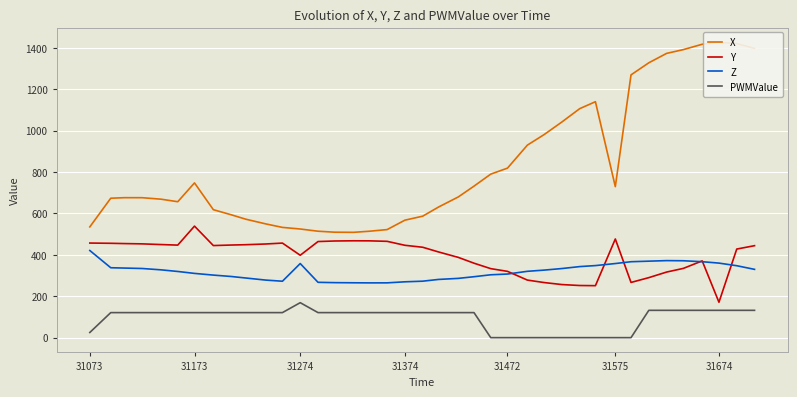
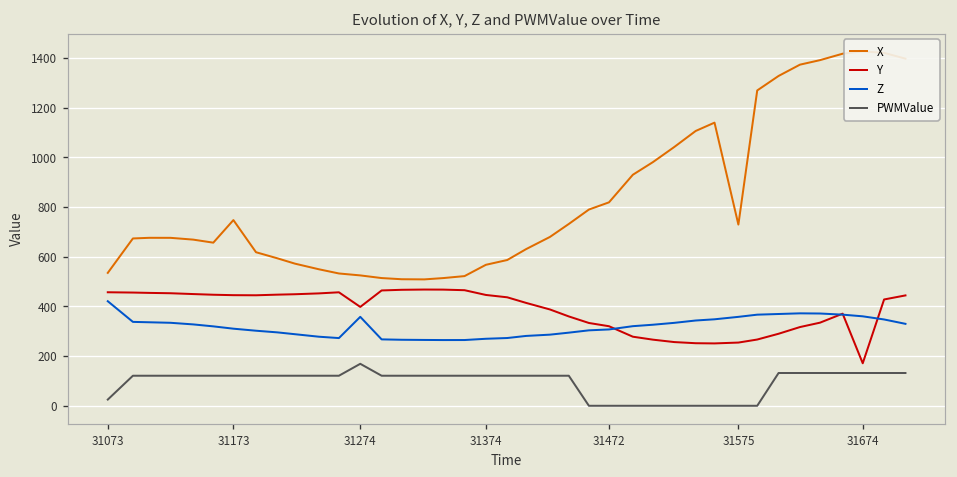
  {
    "X": {
      "31073": 540,
      "31173": 750,
      "31274": 530,
      "31374": 570,
      "31472": 820,
      "31575": 730
    },
    "Y": {
      "31073": 460,
-     "31173": 540,
+     "31173": 450,
      "31274": 400,
      "31374": 450,
      "31472": 320,
-     "31575": 480,
+     "31575": 250,
      "31674": 170
    },
    "Z": {
      "31073": 420,
      "31173": 310,
      "31274": 360,
      "31374": 270,
      "31472": 310,
      "31575": 360,
      "31674": 360
    },
    "PWMValue": {
      "31073": 30,
      "31173": 120,
      "31274": 170,
      "31374": 120,
      "31472": 0,
      "31575": 0,
      "31674": 130
    }
  }
